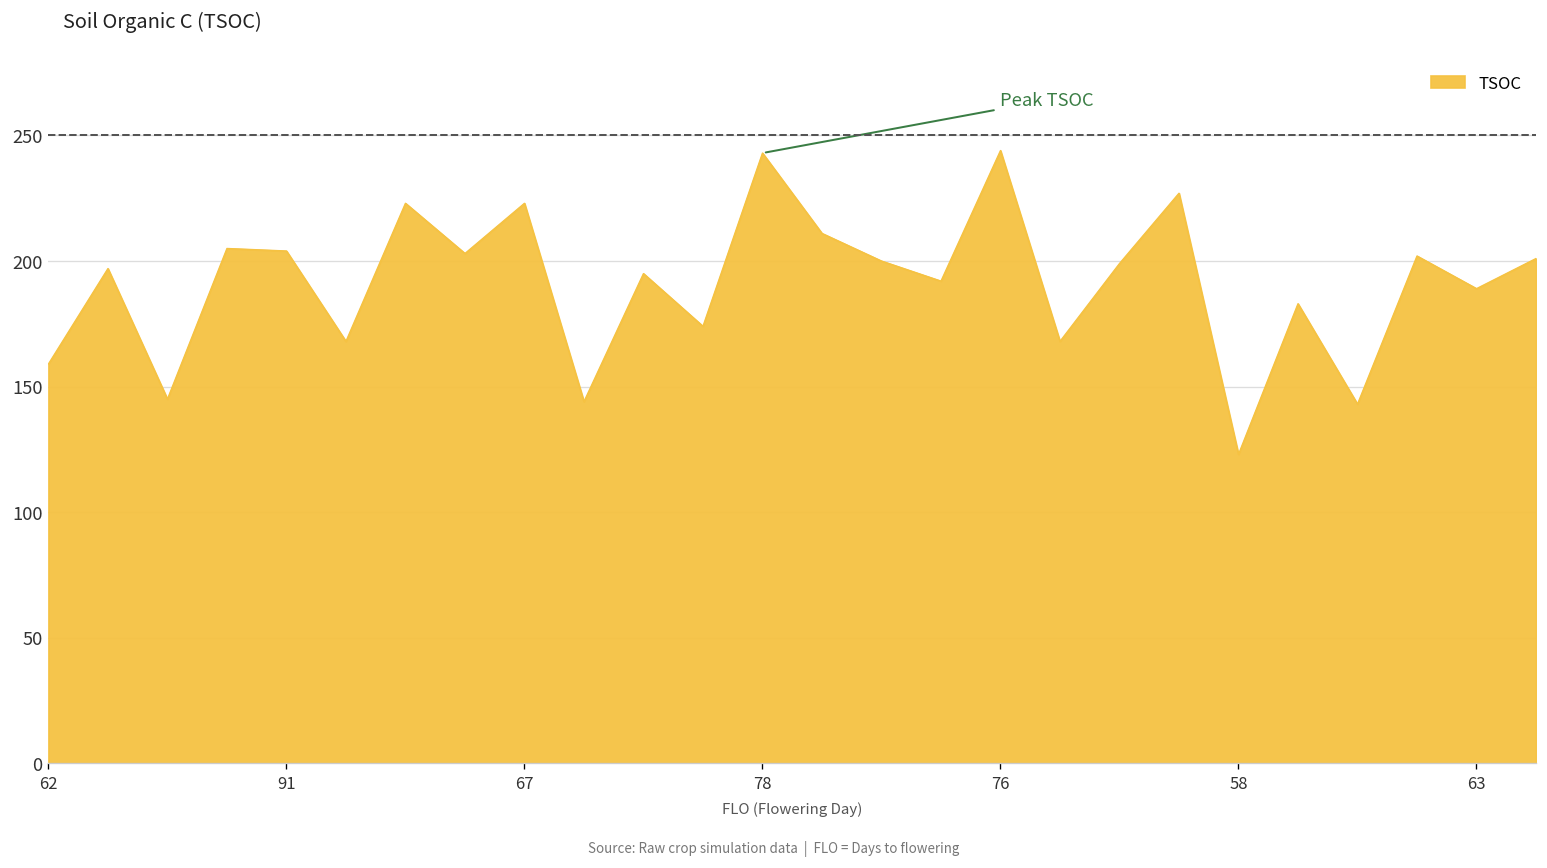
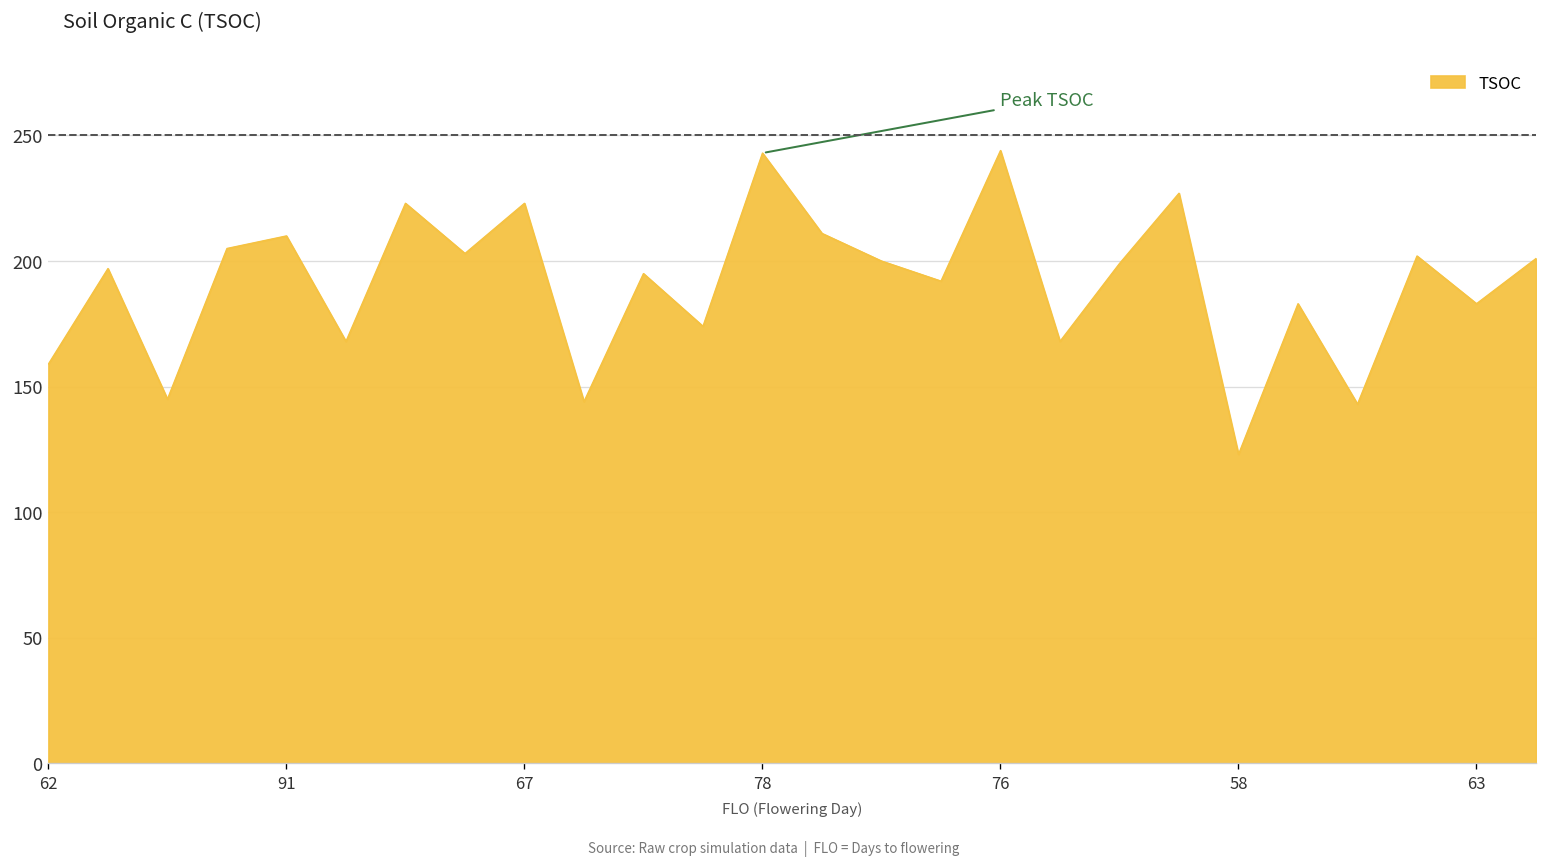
  {
    "62": 159,
-   "91": 204,
+   "91": 210,
    "67": 223,
    "78": 243,
    "76": 244,
    "58": 123,
-   "63": 189
+   "63": 183
  }
